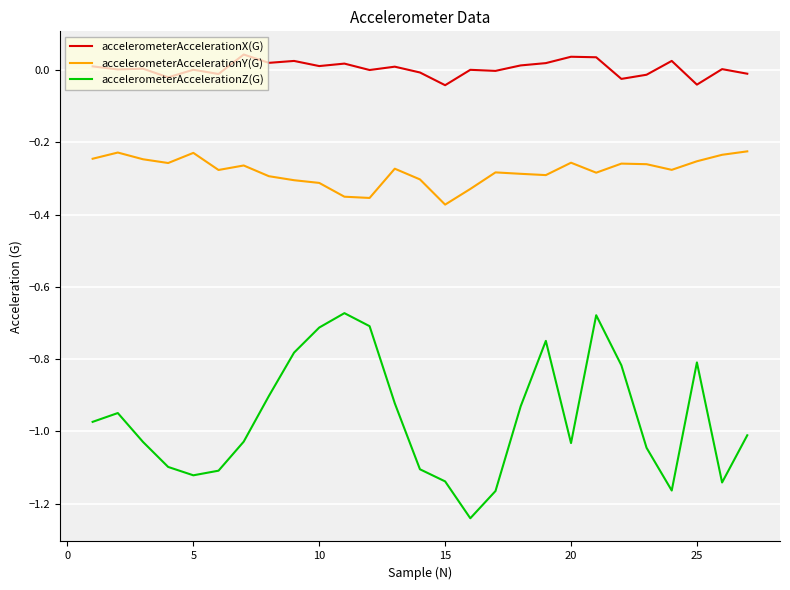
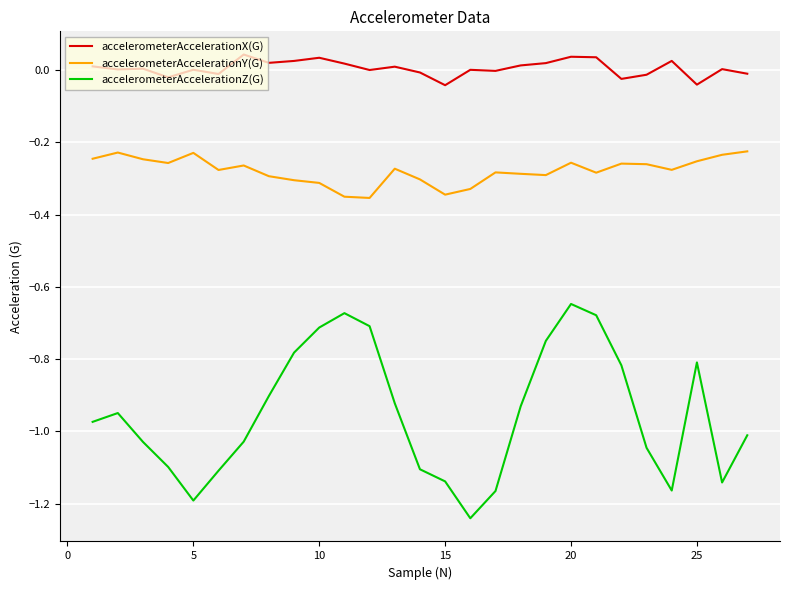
  {
    "accelerometerAccelerationX(G)": {
-     "10": 0.01,
+     "10": 0.03,
      "15": -0.04,
      "20": 0.04,
      "25": -0.04
    },
    "accelerometerAccelerationY(G)": {
      "5": -0.23,
      "10": -0.31,
-     "15": -0.37,
+     "15": -0.34,
      "20": -0.26,
      "25": -0.25
    },
    "accelerometerAccelerationZ(G)": {
-     "5": -1.12,
+     "5": -1.19,
      "10": -0.71,
      "15": -1.14,
-     "20": -1.03,
+     "20": -0.65,
      "25": -0.81
    }
  }
